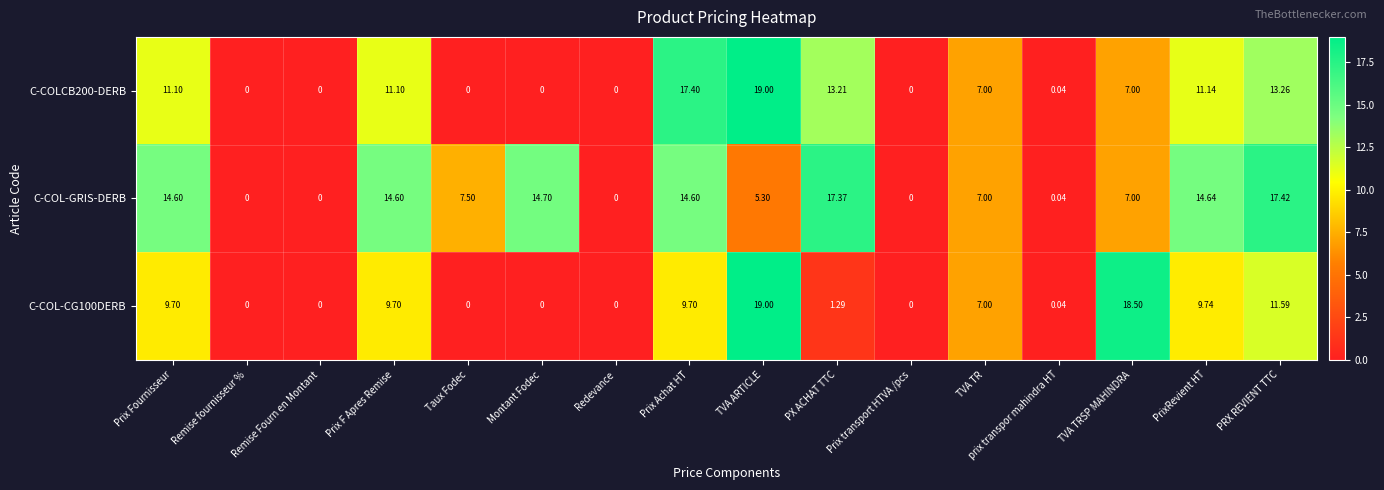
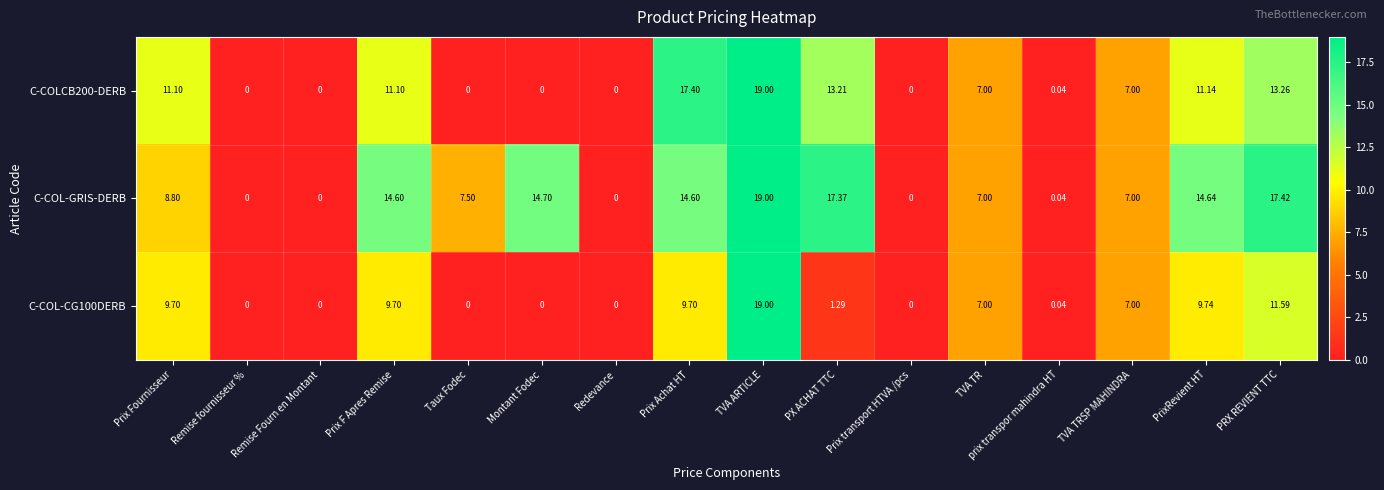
  {
    "C-COLCB200-DERB": {
      "Prix Fournisseur": 11.10,
      "Remise fournisseur %": 0,
      "Remise Fourn en Montant": 0,
      "Prix F Apres Remise": 11.10,
      "Taux Fodec": 0,
      "Montant Fodec": 0,
      "Redevance": 0,
      "Prix Achat HT": 17.40,
      "TVA ARTICLE": 19.00,
      "PX ACHAT TTC": 13.21,
      "Prix transport HTVA /pcs": 0,
      "TVA TR": 7.00,
      "prix transpor mahindra HT": 0.04,
      "TVA TRSP MAHINDRA": 7.00,
      "PrixRevient HT": 11.14,
      "PRX REVIENT TTC": 13.26
    },
    "C-COL-GRIS-DERB": {
-     "Prix Fournisseur": 14.60,
+     "Prix Fournisseur": 8.80,
      "Remise fournisseur %": 0,
      "Remise Fourn en Montant": 0,
      "Prix F Apres Remise": 14.60,
      "Taux Fodec": 7.50,
      "Montant Fodec": 14.70,
      "Redevance": 0,
      "Prix Achat HT": 14.60,
-     "TVA ARTICLE": 5.30,
+     "TVA ARTICLE": 19.00,
      "PX ACHAT TTC": 17.37,
      "Prix transport HTVA /pcs": 0,
      "TVA TR": 7.00,
      "prix transpor mahindra HT": 0.04,
      "TVA TRSP MAHINDRA": 7.00,
      "PrixRevient HT": 14.64,
      "PRX REVIENT TTC": 17.42
    },
    "C-COL-CG100DERB": {
      "Prix Fournisseur": 9.70,
      "Remise fournisseur %": 0,
      "Remise Fourn en Montant": 0,
      "Prix F Apres Remise": 9.70,
      "Taux Fodec": 0,
      "Montant Fodec": 0,
      "Redevance": 0,
      "Prix Achat HT": 9.70,
      "TVA ARTICLE": 19.00,
      "PX ACHAT TTC": 1.29,
      "Prix transport HTVA /pcs": 0,
      "TVA TR": 7.00,
      "prix transpor mahindra HT": 0.04,
-     "TVA TRSP MAHINDRA": 18.50,
+     "TVA TRSP MAHINDRA": 7.00,
      "PrixRevient HT": 9.74,
      "PRX REVIENT TTC": 11.59
    }
  }
